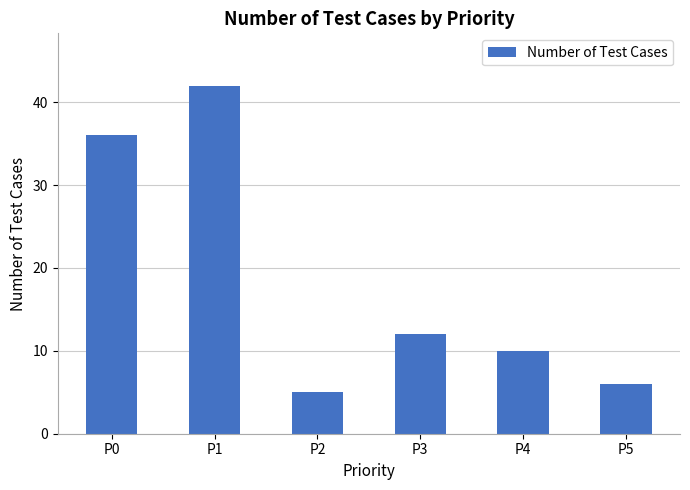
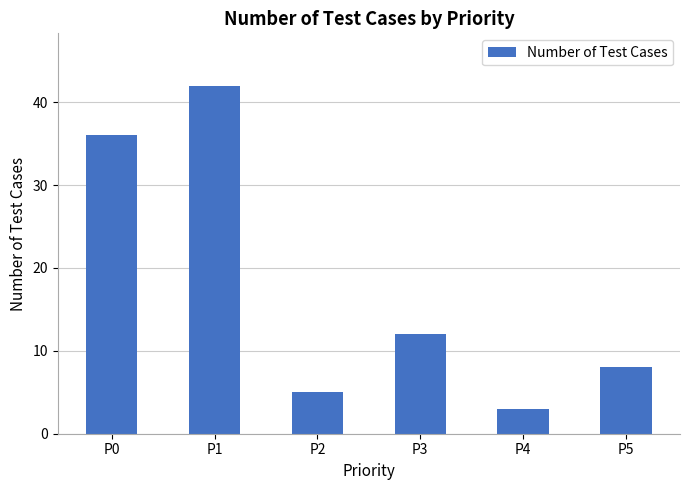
  {
    "P0": 36,
    "P1": 42,
    "P2": 5,
    "P3": 12,
-   "P4": 10,
-   "P5": 6
+   "P4": 3,
+   "P5": 8
  }
